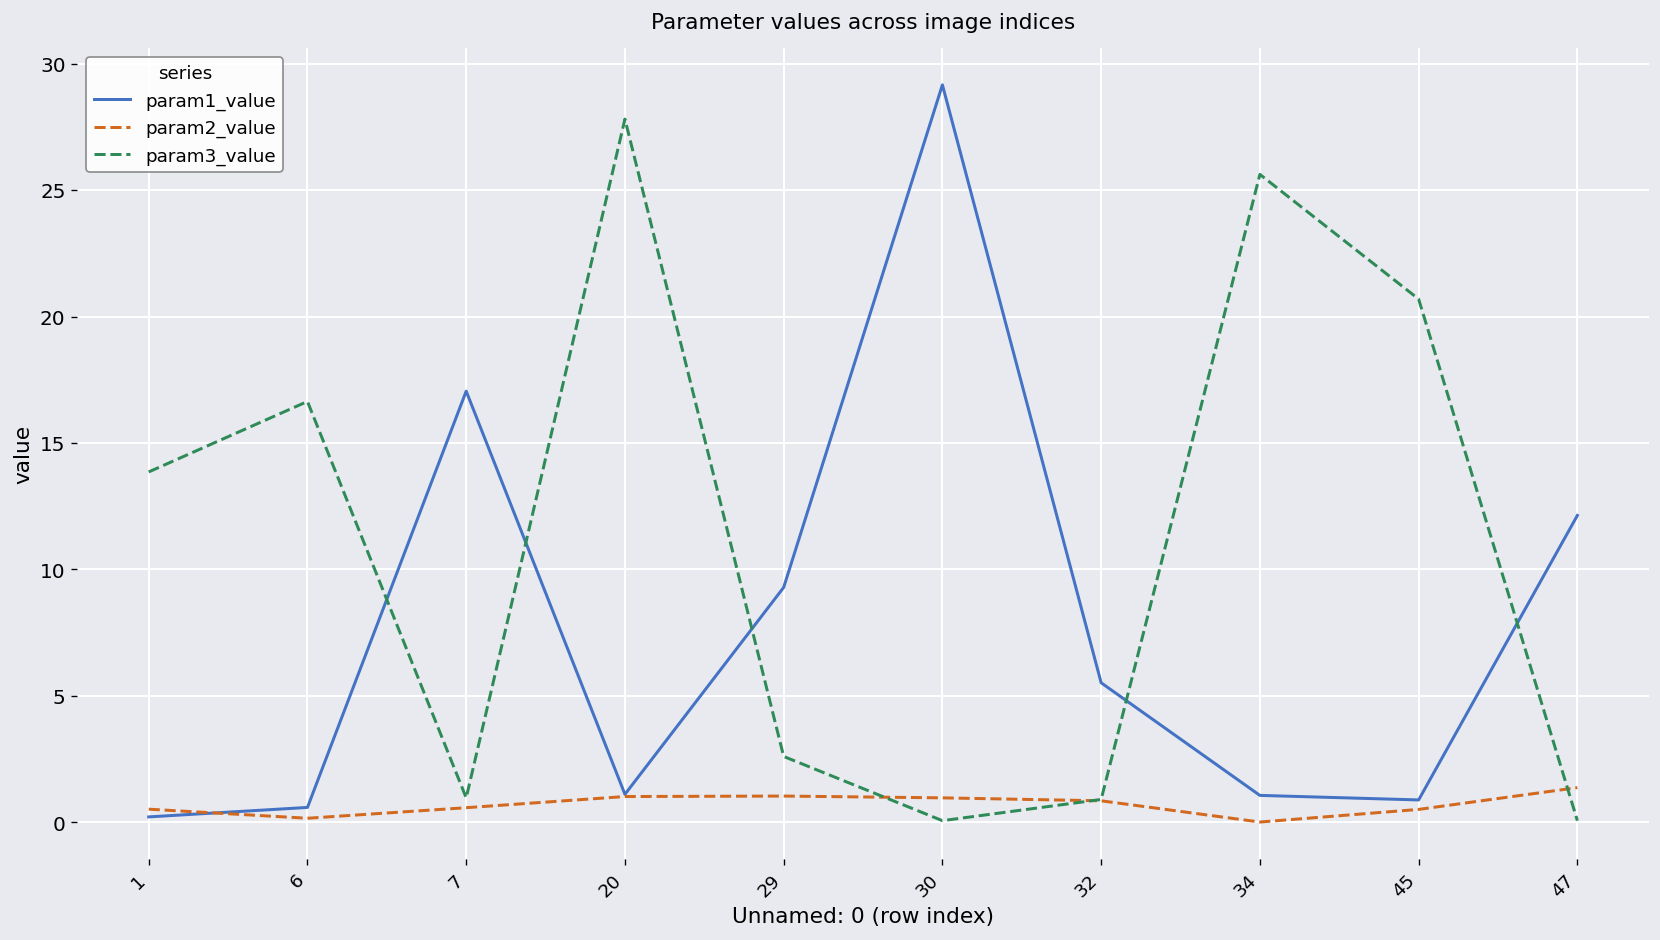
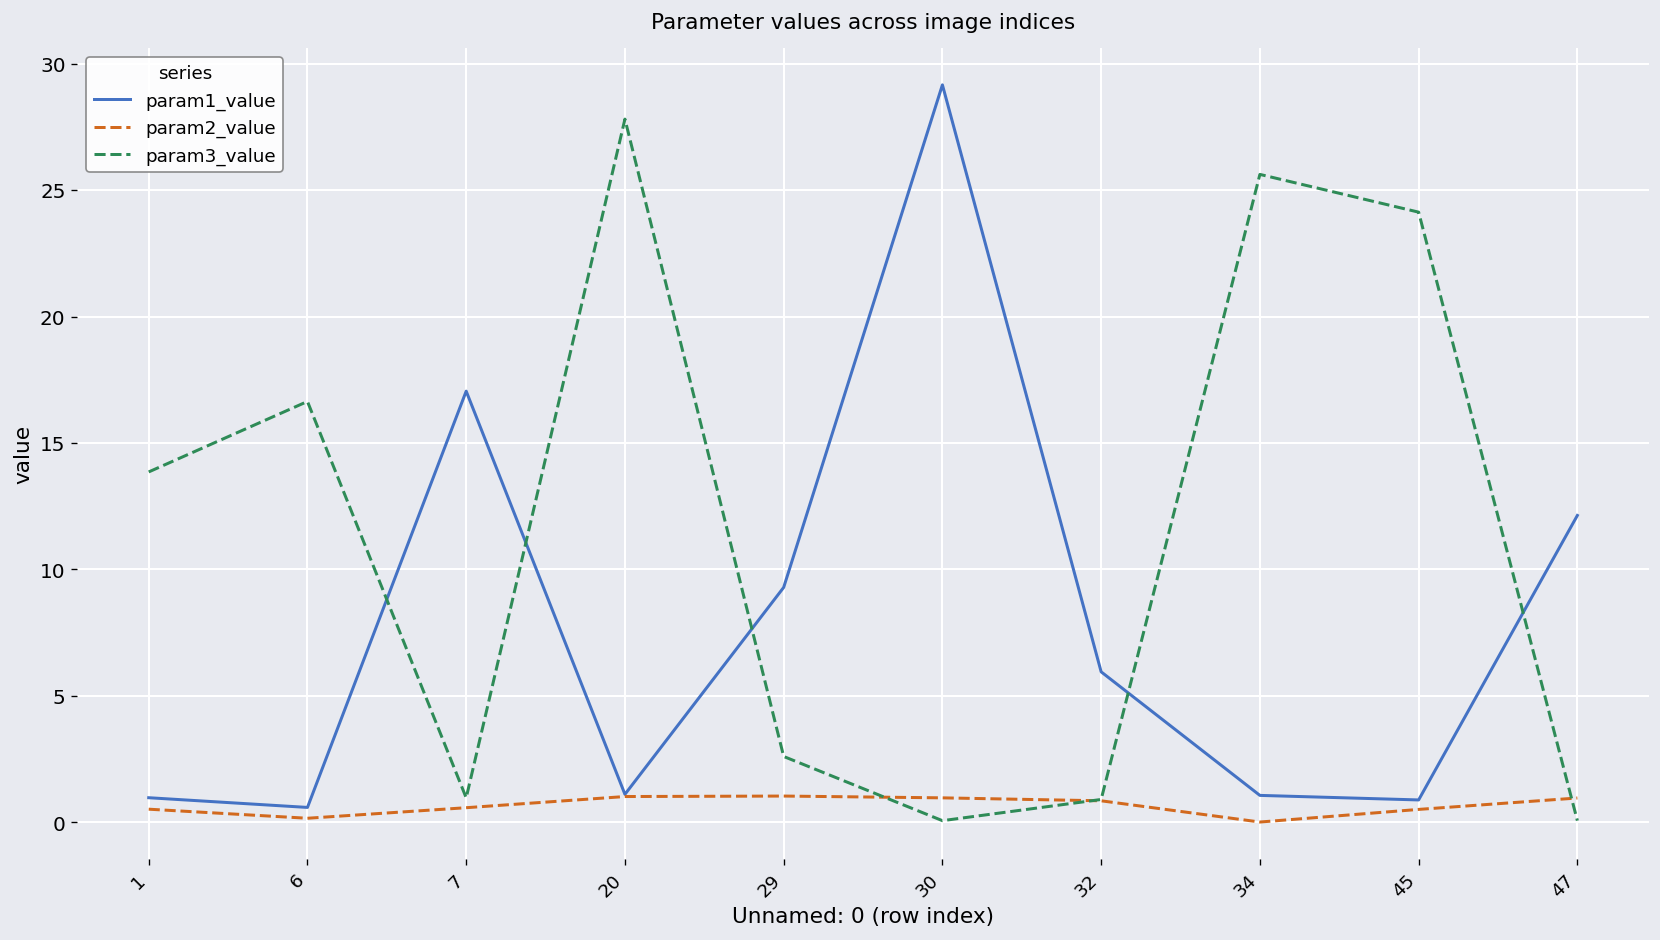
  {
    "param1_value": {
-     "1": 0.2,
+     "1": 1.0,
      "6": 0.6,
      "7": 17.1,
      "29": 9.3,
      "30": 29.2,
-     "32": 5.5,
+     "32": 6.0,
      "34": 1.1,
      "45": 0.9,
      "47": 12.1
    },
    "param2_value": {
      "1": 0.5,
      "6": 0.2,
      "7": 0.6,
      "29": 1.0,
      "30": 1.0,
      "34": 0.0,
      "45": 0.5,
-     "47": 1.4
+     "47": 1.0
    },
    "param3_value": {
      "1": 13.9,
      "6": 16.6,
      "7": 1.0,
      "20": 27.8,
      "29": 2.6,
      "30": 0.1,
      "34": 25.6,
-     "45": 20.7,
+     "45": 24.1,
      "47": 0.1
    }
  }
